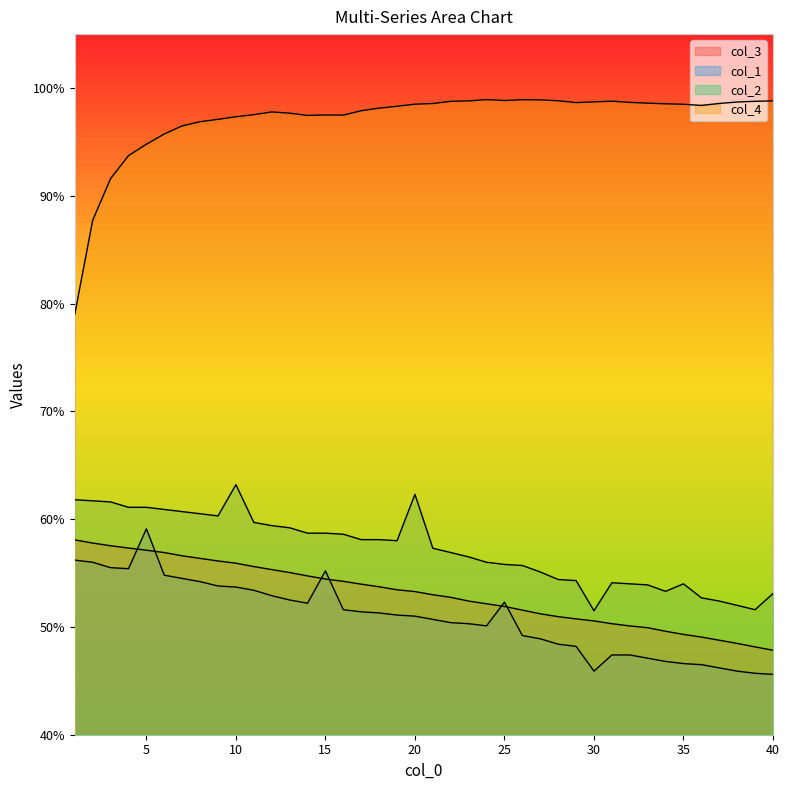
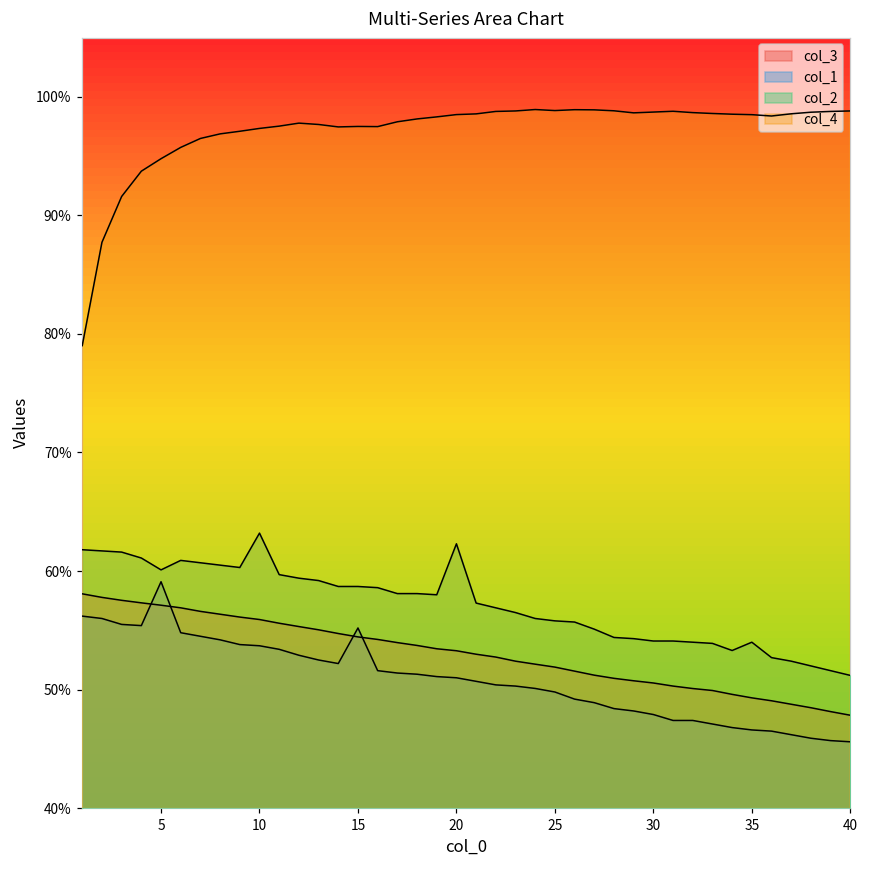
  {
    "col_1": {
      "5": "59.1%",
      "10": "53.7%",
      "15": "55.2%",
      "20": "51.0%",
-     "25": "52.3%",
-     "30": "45.9%",
+     "25": "49.8%",
+     "30": "47.9%",
      "35": "46.6%",
      "40": "45.6%"
    },
    "col_2": {
-     "5": "61.1%",
+     "5": "60.1%",
      "10": "63.2%",
      "15": "58.7%",
      "20": "62.3%",
      "25": "55.8%",
-     "30": "51.5%",
+     "30": "54.1%",
      "35": "54.0%",
-     "40": "53.1%"
+     "40": "51.2%"
    }
  }
